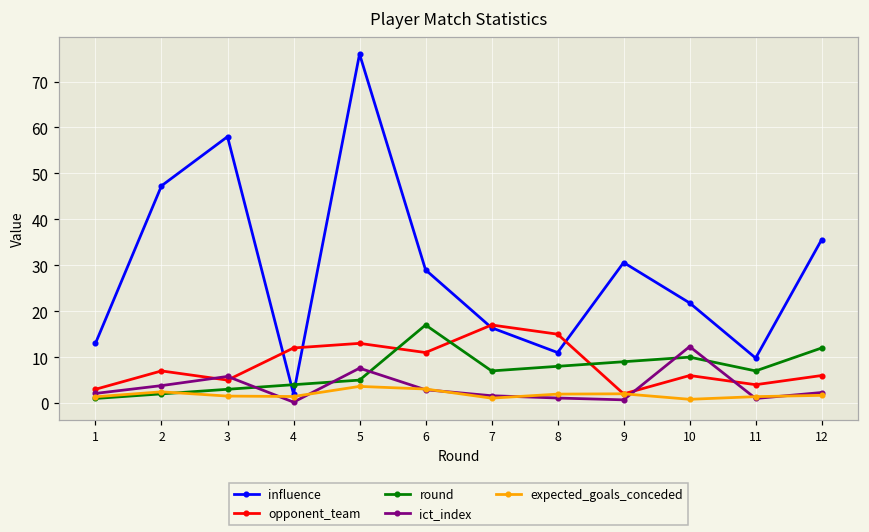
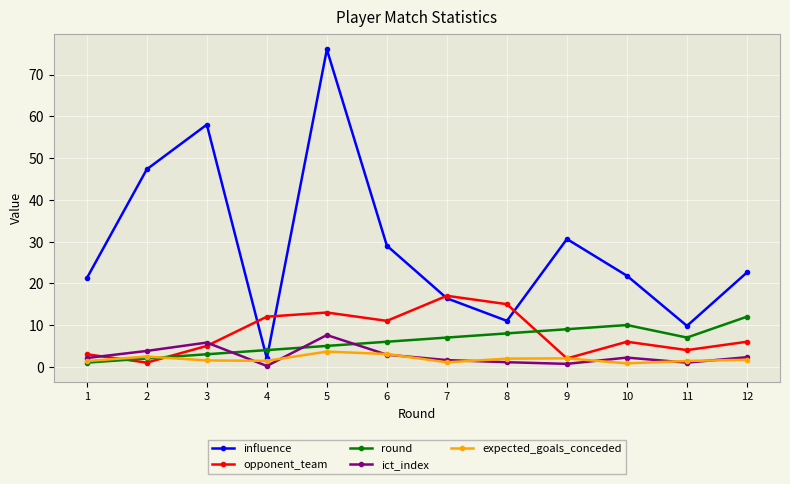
  {
    "influence": {
-     "1": 13,
+     "1": 21,
      "2": 47,
      "3": 58,
      "5": 76,
      "6": 29,
      "8": 11,
      "9": 31,
      "10": 22,
      "11": 10,
-     "12": 36
+     "12": 23
    },
    "opponent_team": {
      "1": 3,
-     "2": 7,
+     "2": 1,
      "3": 5,
      "4": 12,
      "5": 13,
      "6": 11,
      "8": 15,
      "10": 6,
      "11": 4,
      "12": 6
    },
    "round": {
      "3": 3,
      "4": 4,
      "5": 5,
-     "6": 17,
+     "6": 6,
      "7": 7,
      "8": 8,
      "9": 9,
      "10": 10,
      "11": 7,
      "12": 12
    },
    "ict_index": {
      "1": 2,
      "2": 4,
      "3": 6,
      "4": 0,
      "5": 8,
      "8": 1,
      "9": 1,
-     "10": 12
+     "10": 2
    },
    "expected_goals_conceded": {
      "3": 2,
      "5": 4,
      "8": 2,
      "10": 1
    }
  }
